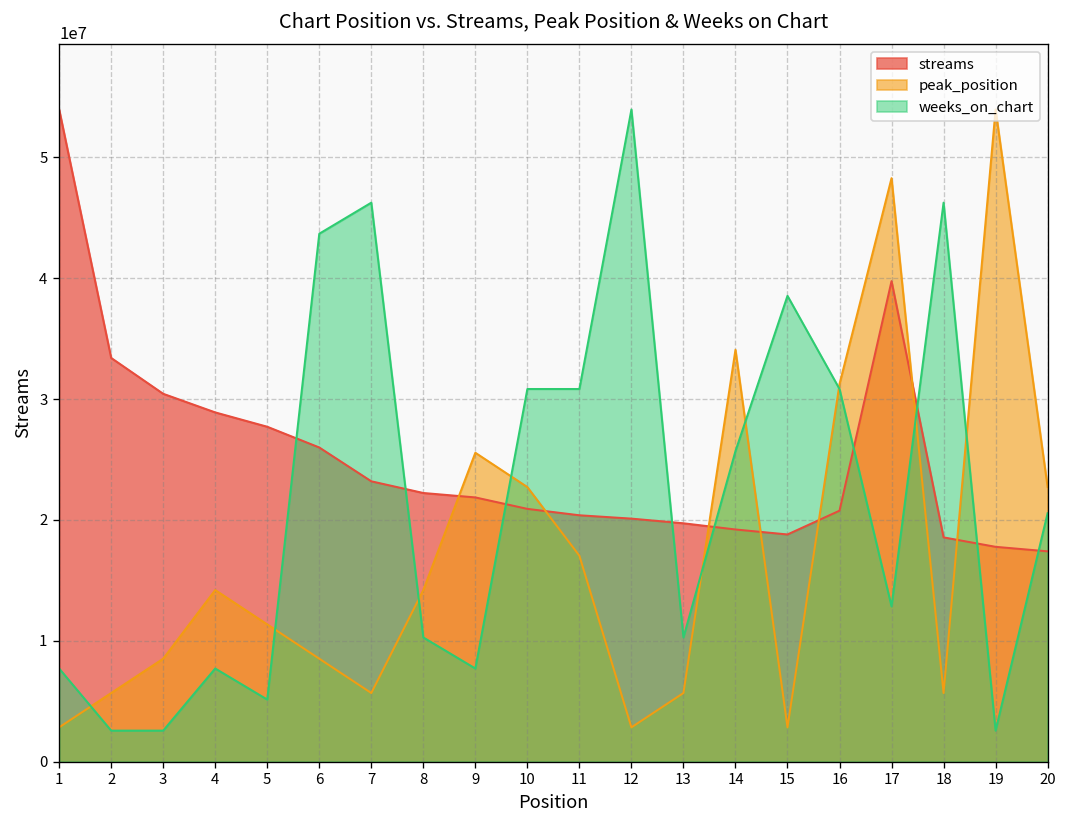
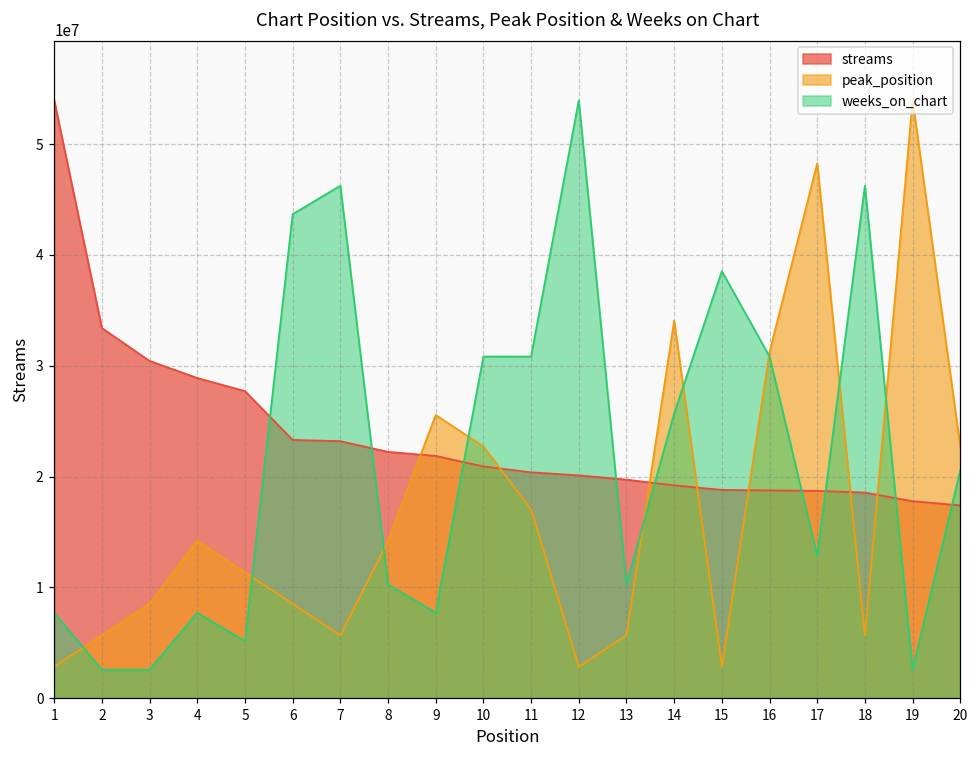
  {
    "streams": {
      "1": 54000000,
      "2": 33400000,
      "3": 30400000,
      "4": 28900000,
      "5": 27700000,
-     "6": 26000000,
+     "6": 23300000,
      "7": 23200000,
      "8": 22200000,
      "9": 21900000,
      "10": 20900000,
      "11": 20400000,
      "12": 20100000,
      "13": 19700000,
      "14": 19200000,
      "15": 18800000,
-     "16": 20800000,
-     "17": 39800000,
+     "16": 18700000,
+     "17": 18700000,
      "18": 18600000,
      "19": 17800000,
      "20": 17400000
    },
    "peak_position": {
      "1": 2800000,
      "2": 5700000,
      "3": 8500000,
      "4": 14200000,
      "5": 11400000,
      "6": 8500000,
      "7": 5700000,
      "8": 14200000,
      "9": 25600000,
      "10": 22700000,
      "11": 17000000,
      "12": 2800000,
      "13": 5700000,
      "14": 34100000,
      "15": 2800000,
      "16": 31200000,
      "17": 48300000,
      "18": 5700000,
      "20": 22700000
    },
    "weeks_on_chart": {
      "1": 7700000,
      "2": 2600000,
      "3": 2600000,
      "4": 7700000,
      "5": 5100000,
      "6": 43700000,
      "7": 46200000,
      "8": 10300000,
      "9": 7700000,
      "10": 30800000,
      "11": 30800000,
      "12": 54000000,
      "13": 10300000,
      "14": 25700000,
      "15": 38500000,
      "16": 30800000,
      "17": 12800000,
      "18": 46200000,
      "19": 2600000,
      "20": 20600000
    }
  }
